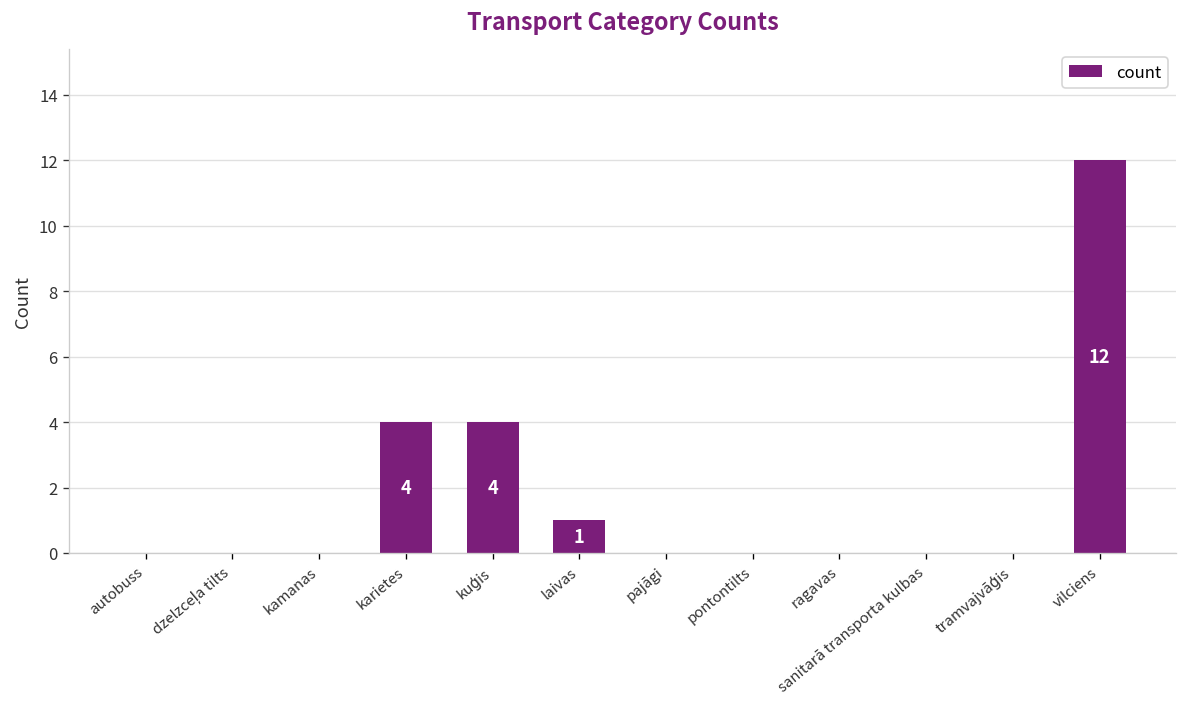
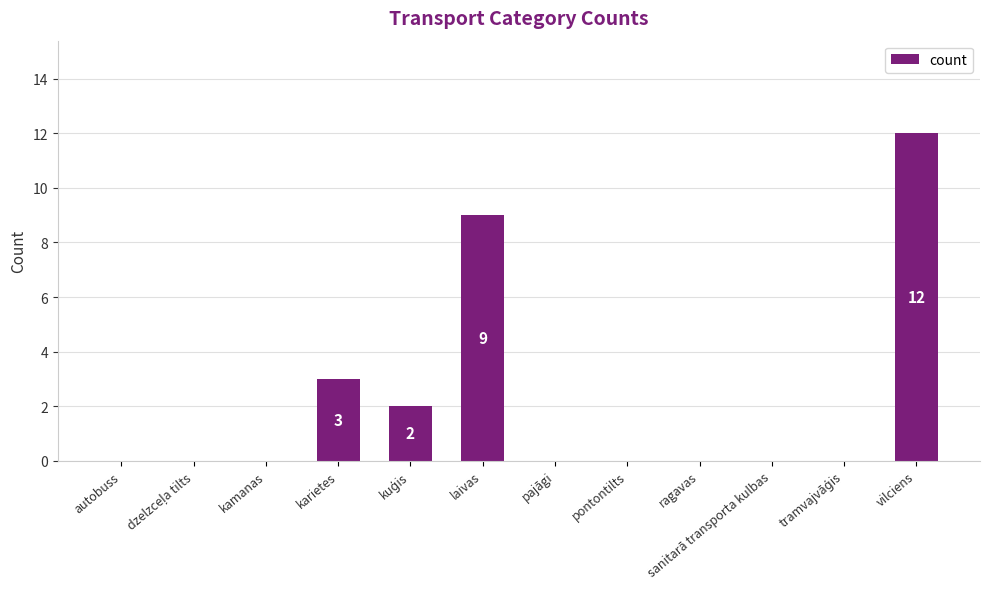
  {
-   "karietes": 4,
-   "kuģis": 4,
-   "laivas": 1,
+   "karietes": 3,
+   "kuģis": 2,
+   "laivas": 9,
    "vilciens": 12
  }
